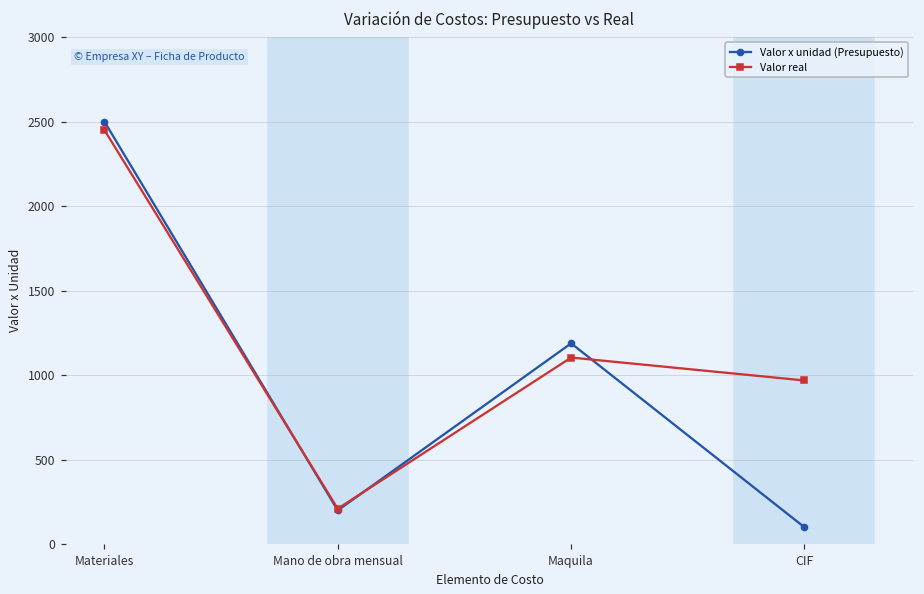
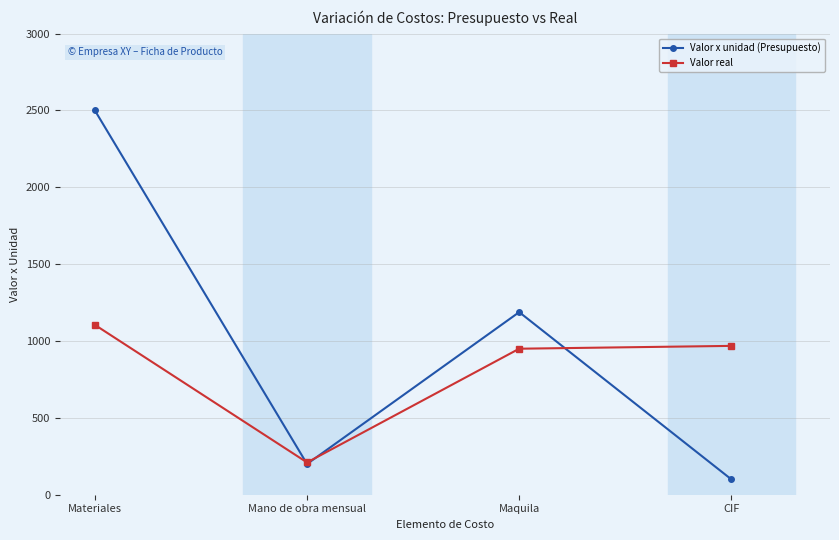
  {
    "Valor x unidad (Presupuesto)": {
      "Materiales": 2500,
      "Maquila": 1190,
      "CIF": 100
    },
    "Valor real": {
-     "Materiales": 2450,
-     "Maquila": 1100,
+     "Materiales": 1110,
+     "Maquila": 950,
      "CIF": 970
    }
  }
